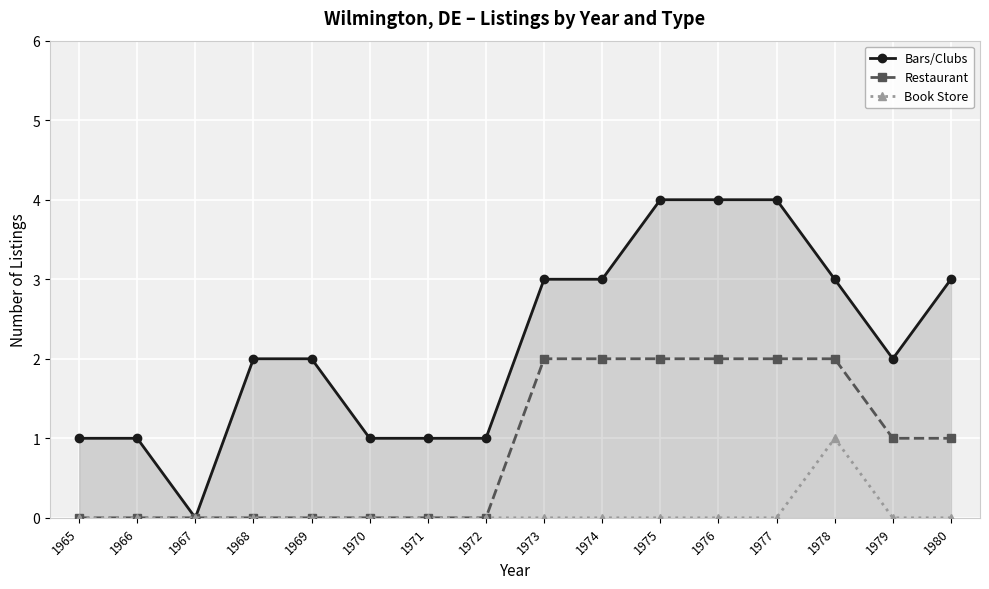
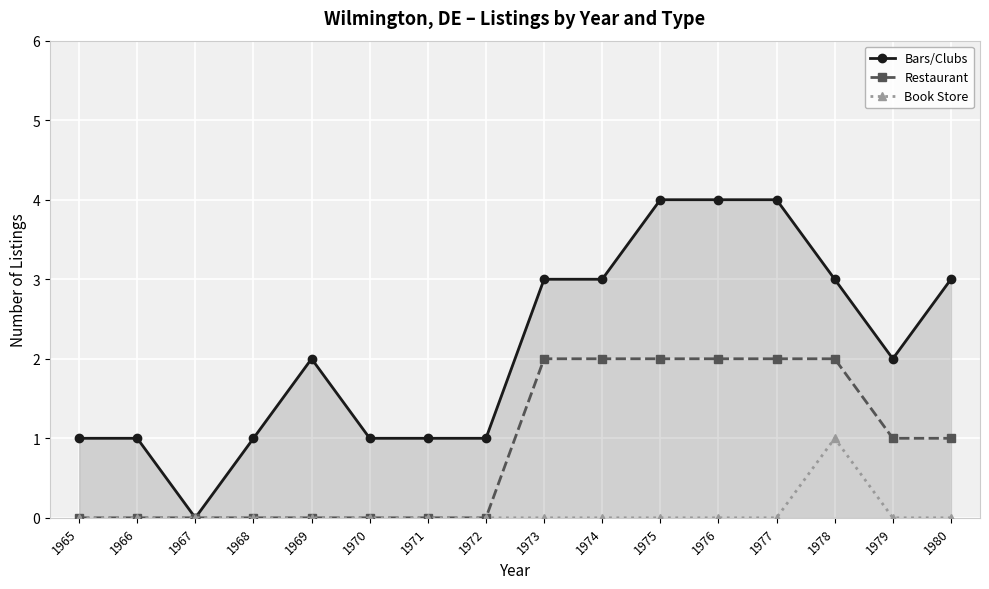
  {
    "Bars/Clubs": {
      "1965": 1,
      "1966": 1,
-     "1968": 2,
+     "1968": 1,
      "1969": 2,
      "1970": 1,
      "1971": 1,
      "1972": 1,
      "1973": 3,
      "1974": 3,
      "1975": 4,
      "1976": 4,
      "1977": 4,
      "1978": 3,
      "1979": 2,
      "1980": 3
    },
    "Restaurant": {
      "1973": 2,
      "1974": 2,
      "1975": 2,
      "1976": 2,
      "1977": 2,
      "1978": 2,
      "1979": 1,
      "1980": 1
    },
    "Book Store": {
      "1973": 0,
      "1974": 0,
      "1975": 0,
      "1976": 0,
      "1977": 0,
      "1978": 1,
      "1979": 0,
      "1980": 0
    }
  }
